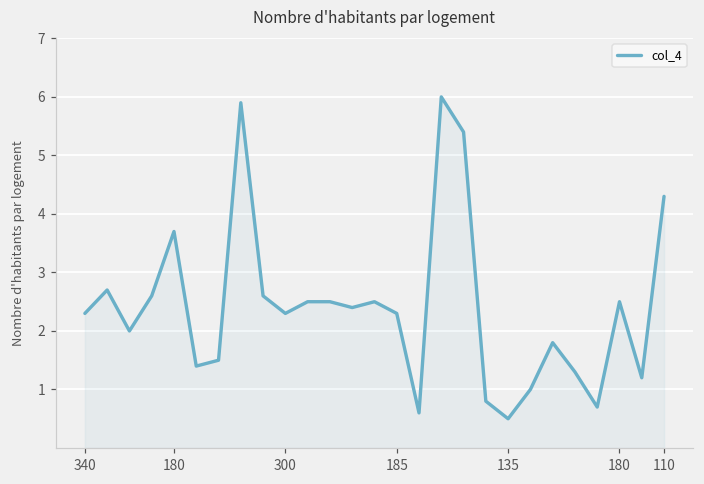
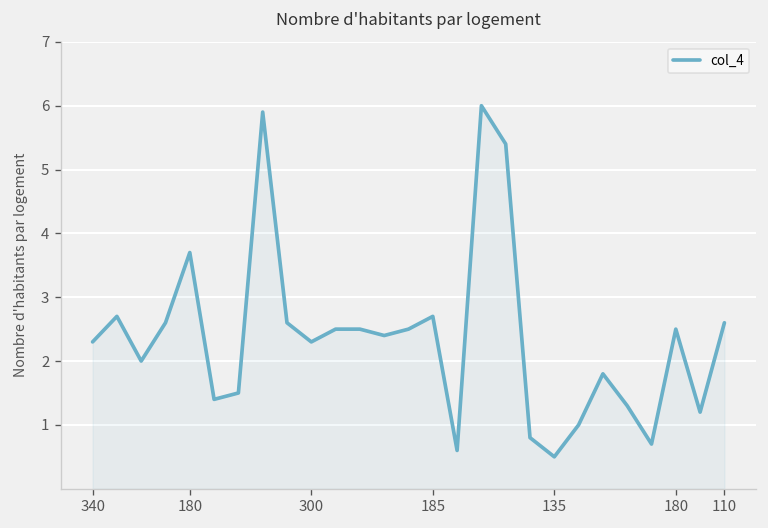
  {
    "340": 2.3,
    "300": 2.3,
-   "185": 2.3,
+   "185": 2.7,
    "135": 0.5,
-   "110": 4.3
+   "110": 2.6
  }
